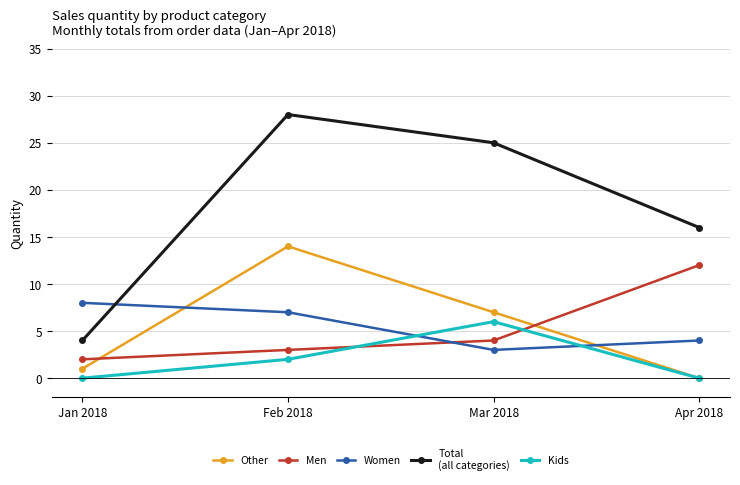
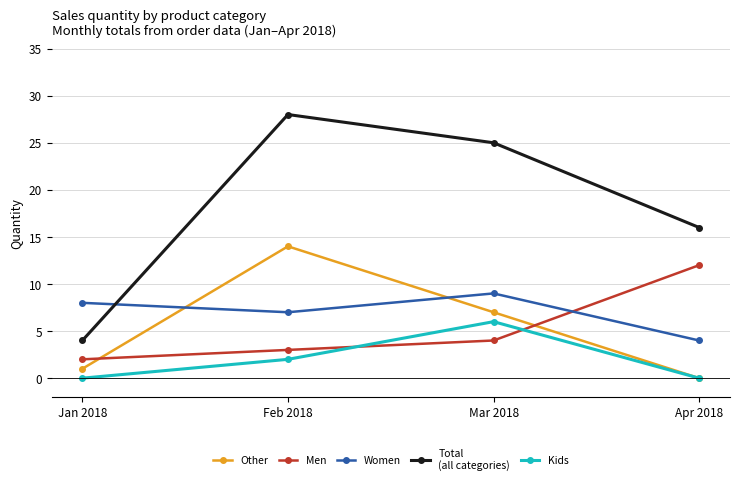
  {
    "Other": {
      "Jan 2018": 1,
      "Feb 2018": 14,
      "Mar 2018": 7
    },
    "Men": {
      "Jan 2018": 2,
      "Feb 2018": 3,
      "Mar 2018": 4,
      "Apr 2018": 12
    },
    "Women": {
      "Jan 2018": 8,
      "Feb 2018": 7,
-     "Mar 2018": 3,
+     "Mar 2018": 9,
      "Apr 2018": 4
    },
    "Total (all categories)": {
      "Jan 2018": 4,
      "Feb 2018": 28,
      "Mar 2018": 25,
      "Apr 2018": 16
    },
    "Kids": {
      "Jan 2018": 0,
      "Feb 2018": 2,
      "Mar 2018": 6
    }
  }
